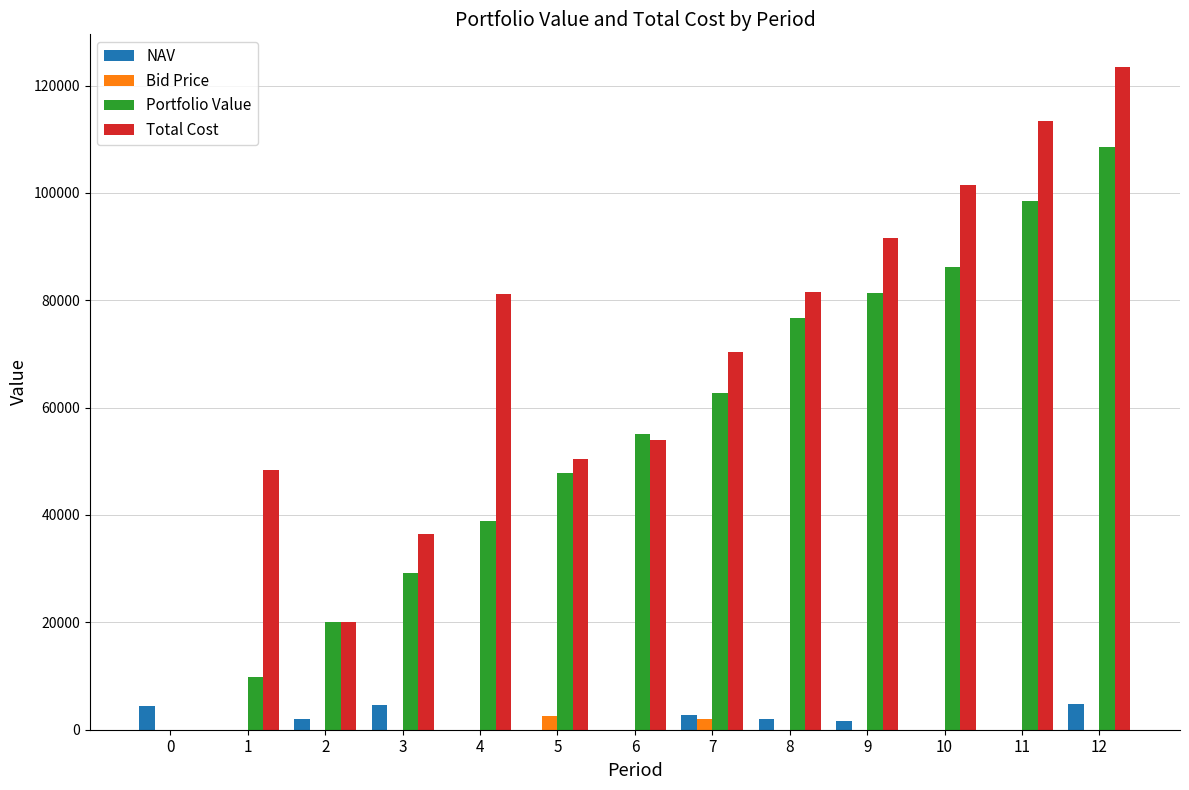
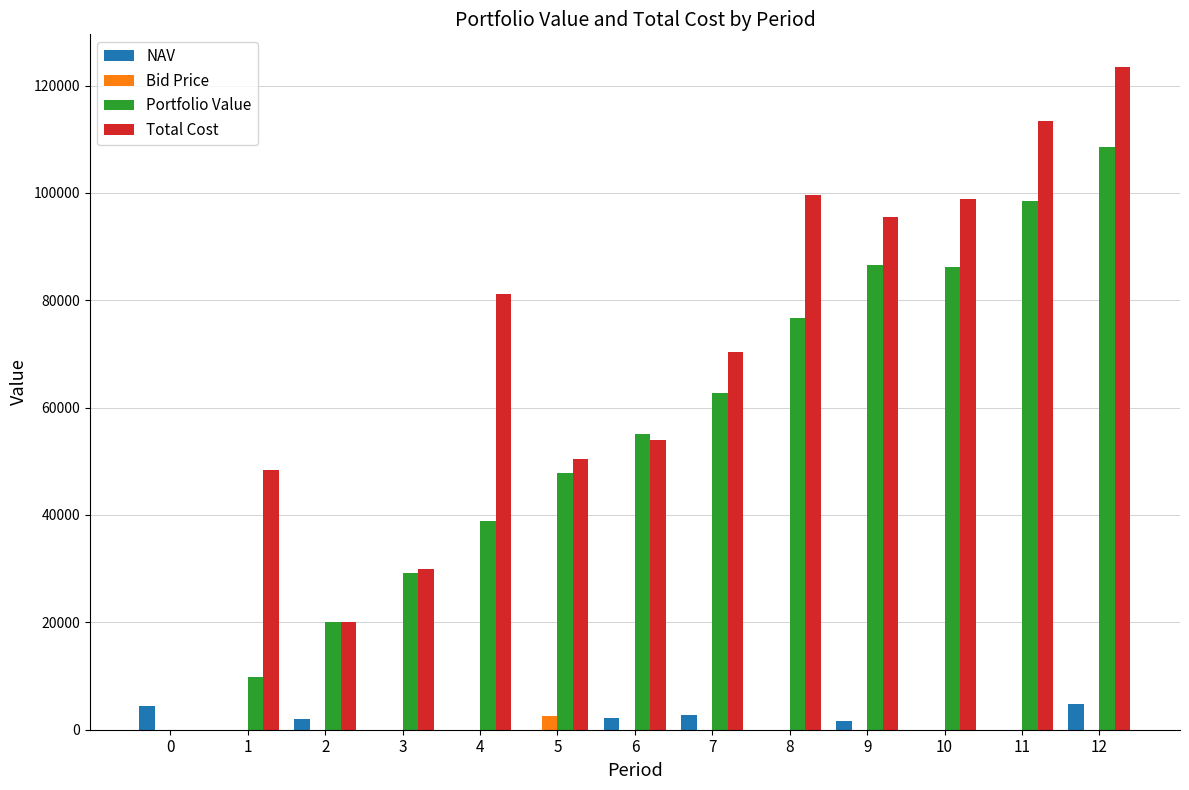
  {
    "NAV": {
      "0": 4000,
      "2": 2000,
-     "3": 5000,
-     "6": 0,
+     "3": 0,
+     "6": 2000,
      "7": 3000,
-     "8": 2000,
+     "8": 0,
      "9": 2000,
      "12": 5000
    },
    "Bid Price": {
      "5": 2000,
-     "7": 2000
+     "7": 0
    },
    "Portfolio Value": {
      "0": 0,
      "1": 10000,
      "2": 20000,
      "3": 29000,
      "4": 39000,
      "5": 48000,
      "6": 55000,
      "7": 63000,
      "8": 77000,
-     "9": 81000,
+     "9": 86000,
      "10": 86000,
      "11": 98000,
      "12": 109000
    },
    "Total Cost": {
      "0": 0,
      "1": 48000,
      "2": 20000,
-     "3": 36000,
+     "3": 30000,
      "4": 81000,
      "5": 50000,
      "6": 54000,
      "7": 70000,
-     "8": 82000,
-     "9": 92000,
-     "10": 102000,
+     "8": 100000,
+     "9": 95000,
+     "10": 99000,
      "11": 113000,
      "12": 123000
    }
  }
